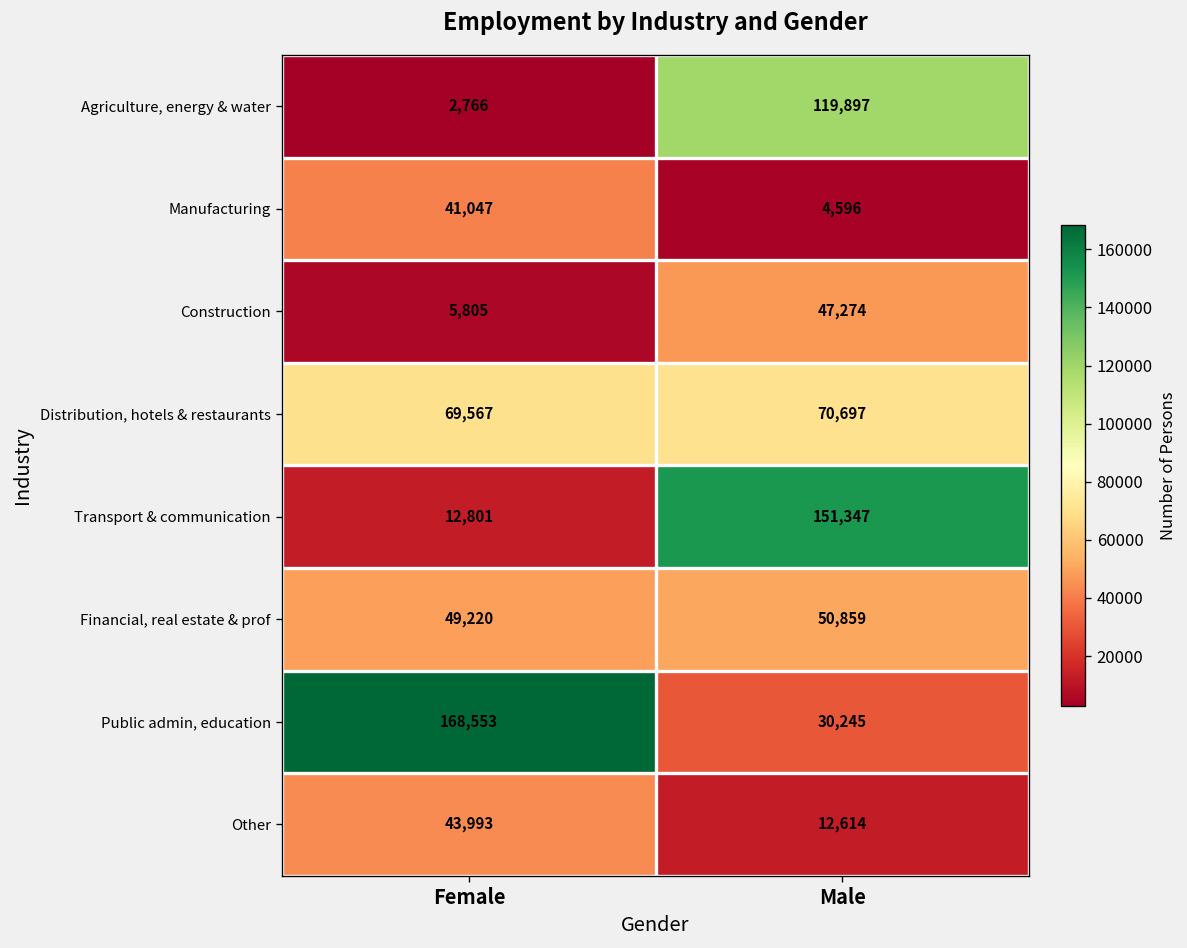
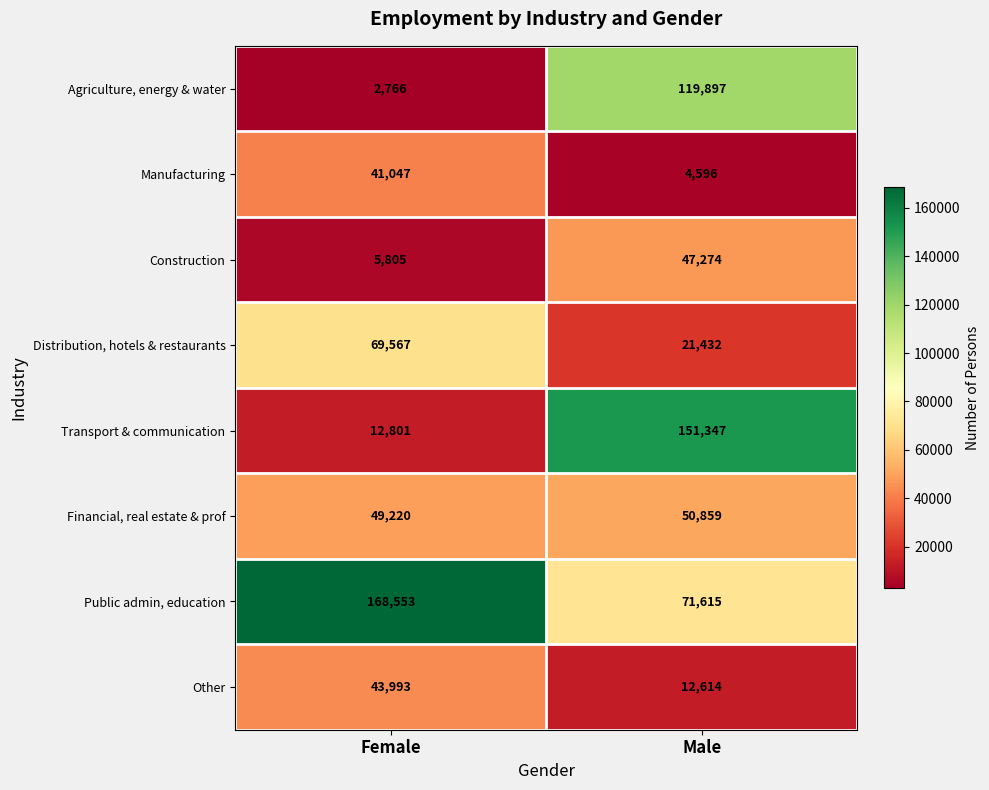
  {
    "Agriculture, energy & water": {
      "Female": "2,766",
      "Male": "119,897"
    },
    "Manufacturing": {
      "Female": "41,047",
      "Male": "4,596"
    },
    "Construction": {
      "Female": "5,805",
      "Male": "47,274"
    },
    "Distribution, hotels & restaurants": {
      "Female": "69,567",
-     "Male": "70,697"
+     "Male": "21,432"
    },
    "Transport & communication": {
      "Female": "12,801",
      "Male": "151,347"
    },
    "Financial, real estate & prof": {
      "Female": "49,220",
      "Male": "50,859"
    },
    "Public admin, education": {
      "Female": "168,553",
-     "Male": "30,245"
+     "Male": "71,615"
    },
    "Other": {
      "Female": "43,993",
      "Male": "12,614"
    }
  }
